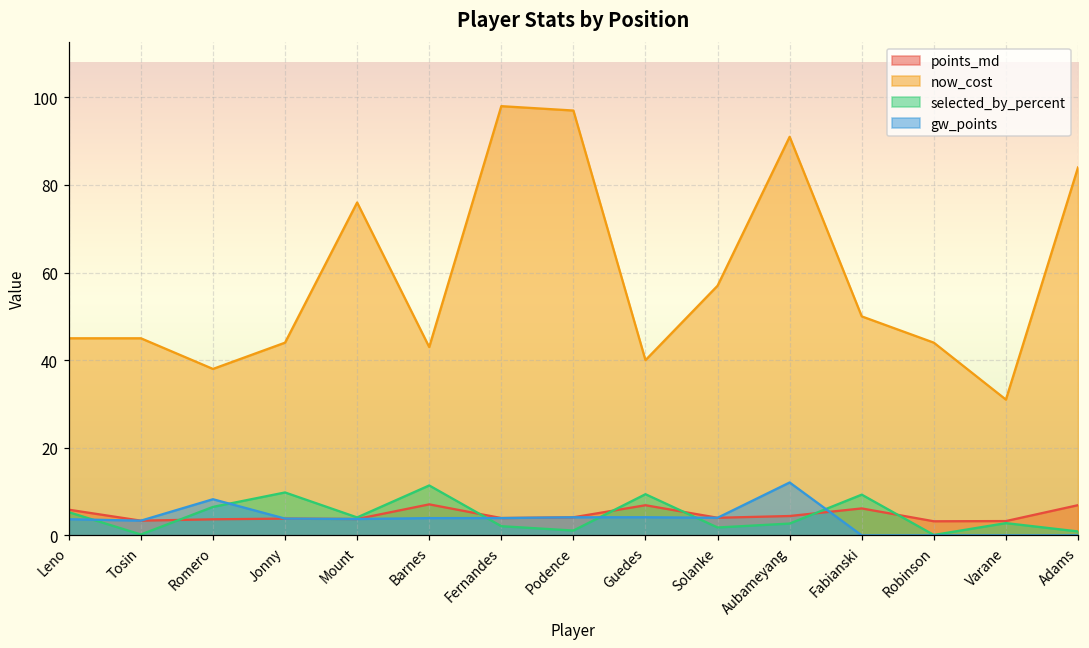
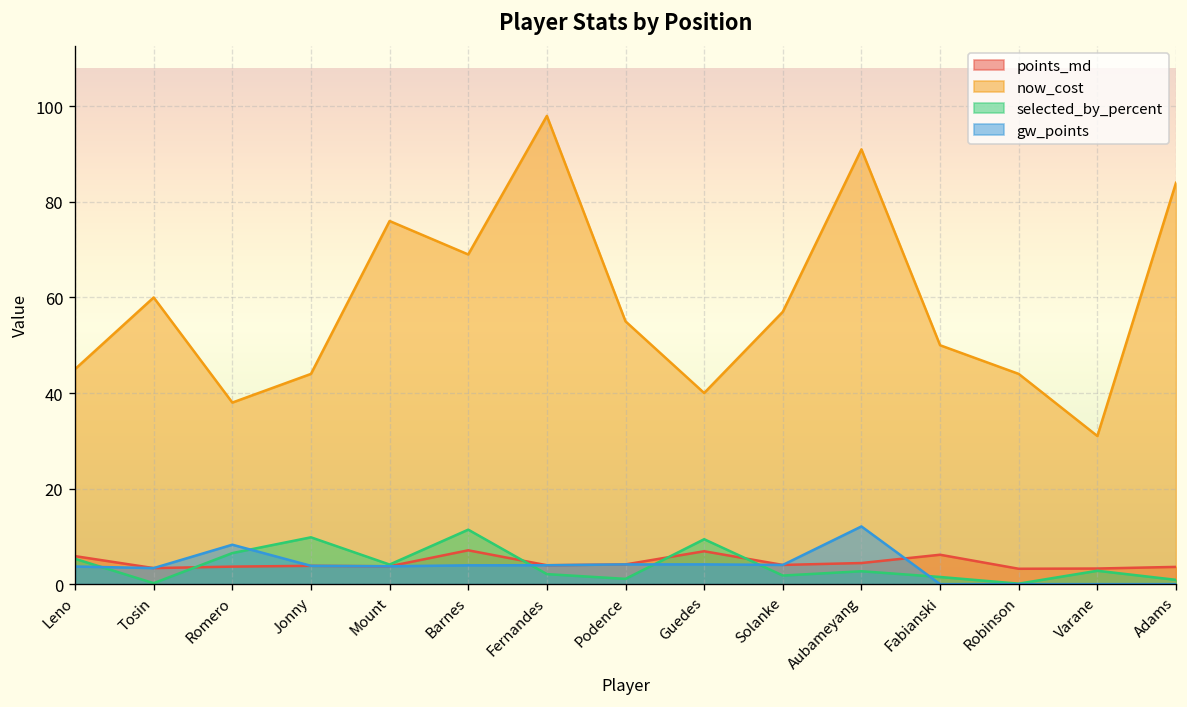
  {
    "points_md": {
      "Romero": 4,
      "Barnes": 7,
      "Guedes": 7,
      "Aubameyang": 4,
      "Fabianski": 6,
      "Robinson": 3,
-     "Adams": 7
+     "Adams": 4
    },
    "now_cost": {
      "Leno": 45,
-     "Tosin": 45,
+     "Tosin": 60,
      "Romero": 38,
      "Jonny": 44,
      "Mount": 76,
-     "Barnes": 43,
+     "Barnes": 69,
      "Fernandes": 98,
-     "Podence": 97,
+     "Podence": 55,
      "Guedes": 40,
      "Solanke": 57,
      "Aubameyang": 91,
      "Fabianski": 50,
      "Robinson": 44,
      "Varane": 31,
      "Adams": 84
    },
    "selected_by_percent": {
      "Tosin": 0,
      "Romero": 7,
      "Jonny": 10,
      "Barnes": 11,
      "Fernandes": 2,
      "Podence": 1,
      "Guedes": 9,
      "Solanke": 2,
      "Aubameyang": 3,
-     "Fabianski": 9,
+     "Fabianski": 2,
      "Adams": 1
    },
    "gw_points": {
      "Leno": 4,
      "Romero": 8,
      "Barnes": 4,
      "Guedes": 4,
      "Aubameyang": 12,
      "Fabianski": 0,
      "Varane": 0,
      "Adams": 0
    }
  }
